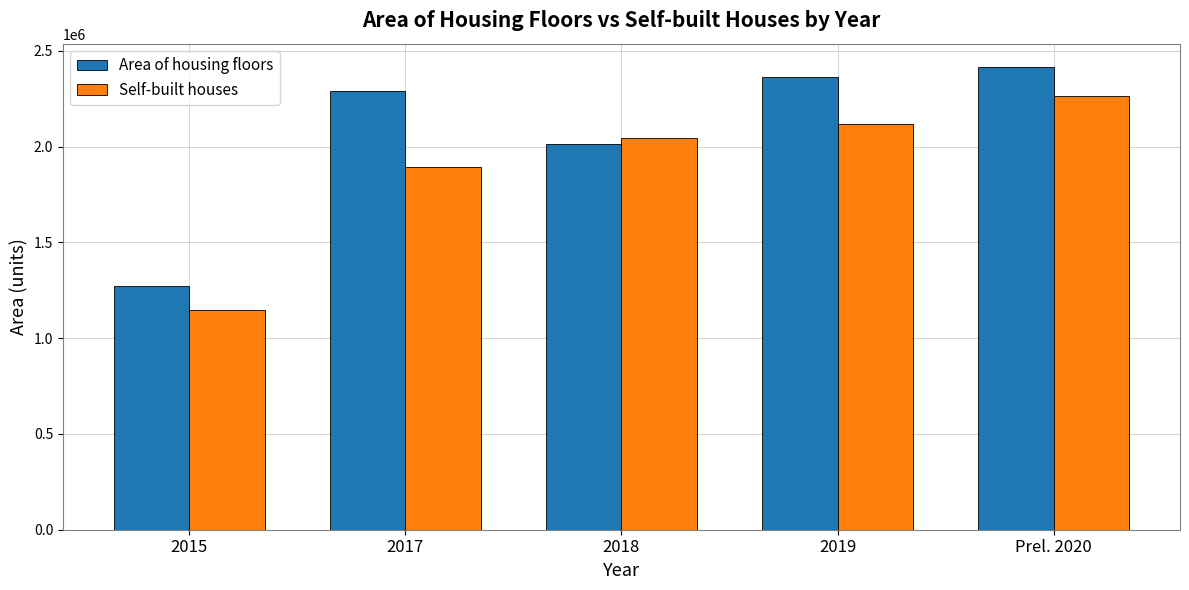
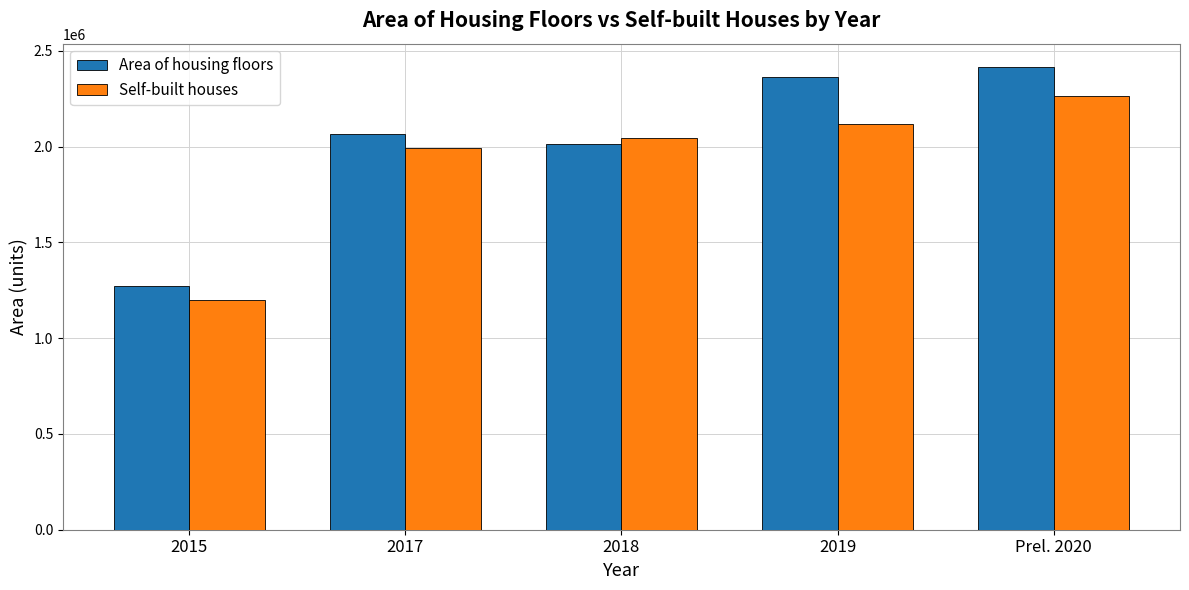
  {
    "Area of housing floors": {
      "2015": 1270000,
-     "2017": 2290000,
+     "2017": 2060000,
      "2018": 2010000,
      "2019": 2360000,
      "Prel. 2020": 2420000
    },
    "Self-built houses": {
-     "2015": 1150000,
-     "2017": 1890000,
+     "2015": 1200000,
+     "2017": 1990000,
      "2018": 2040000,
      "2019": 2120000,
      "Prel. 2020": 2260000
    }
  }
